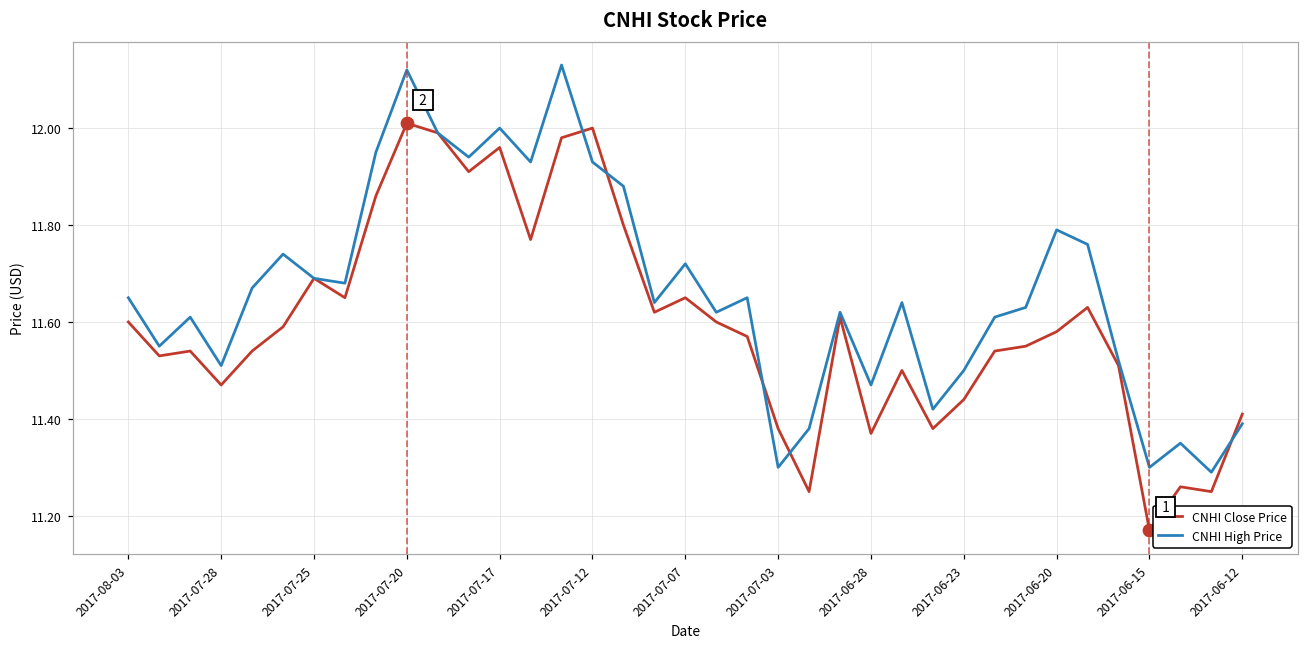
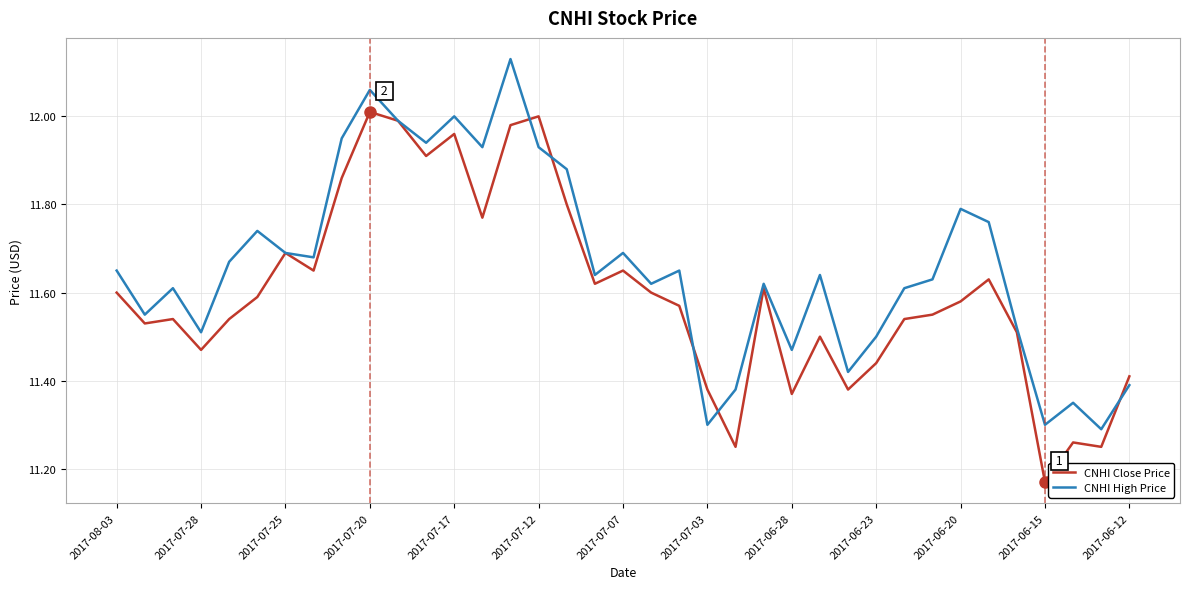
  {
    "CNHI High Price": {
      "2017-08-03": 11.65,
      "2017-07-28": 11.51,
-     "2017-07-20": 12.12,
+     "2017-07-20": 12.06,
      "2017-07-17": 12.00,
      "2017-07-12": 11.93,
-     "2017-07-07": 11.72,
+     "2017-07-07": 11.69,
      "2017-07-03": 11.30,
      "2017-06-28": 11.47,
      "2017-06-23": 11.50,
      "2017-06-20": 11.79,
      "2017-06-15": 11.30,
      "2017-06-12": 11.39
    }
  }
